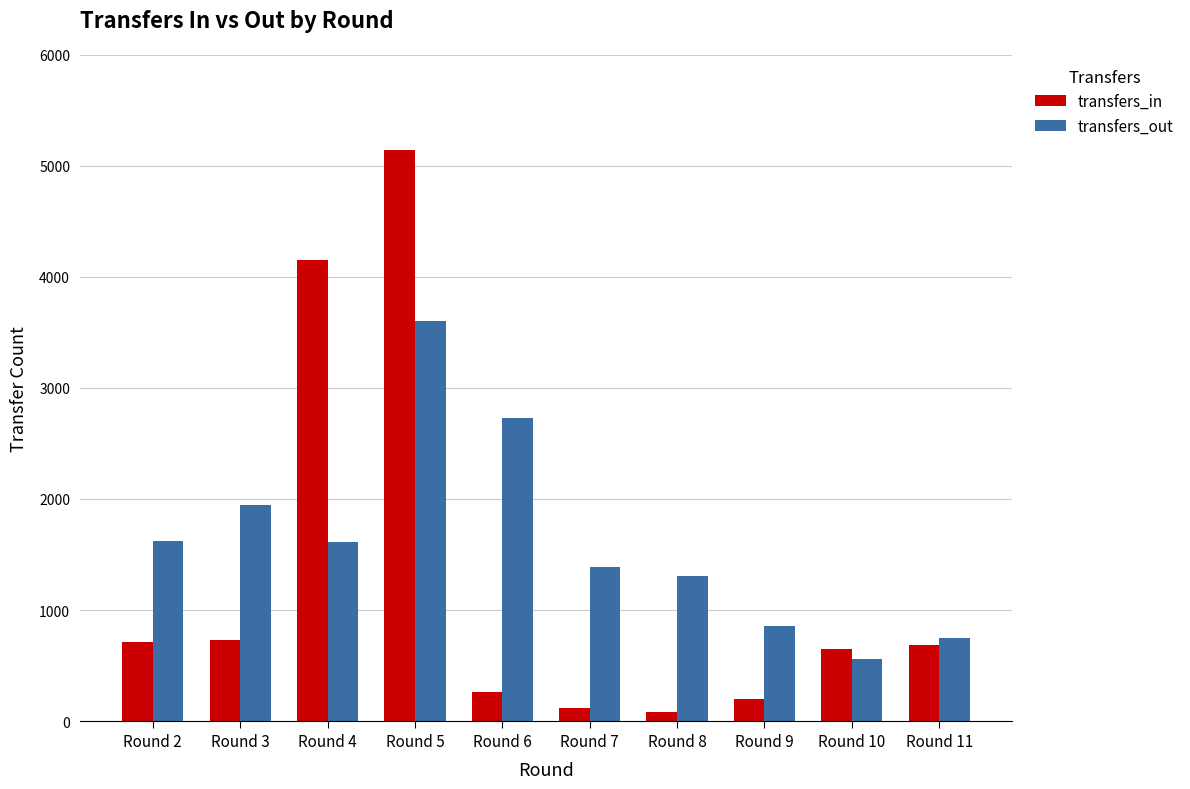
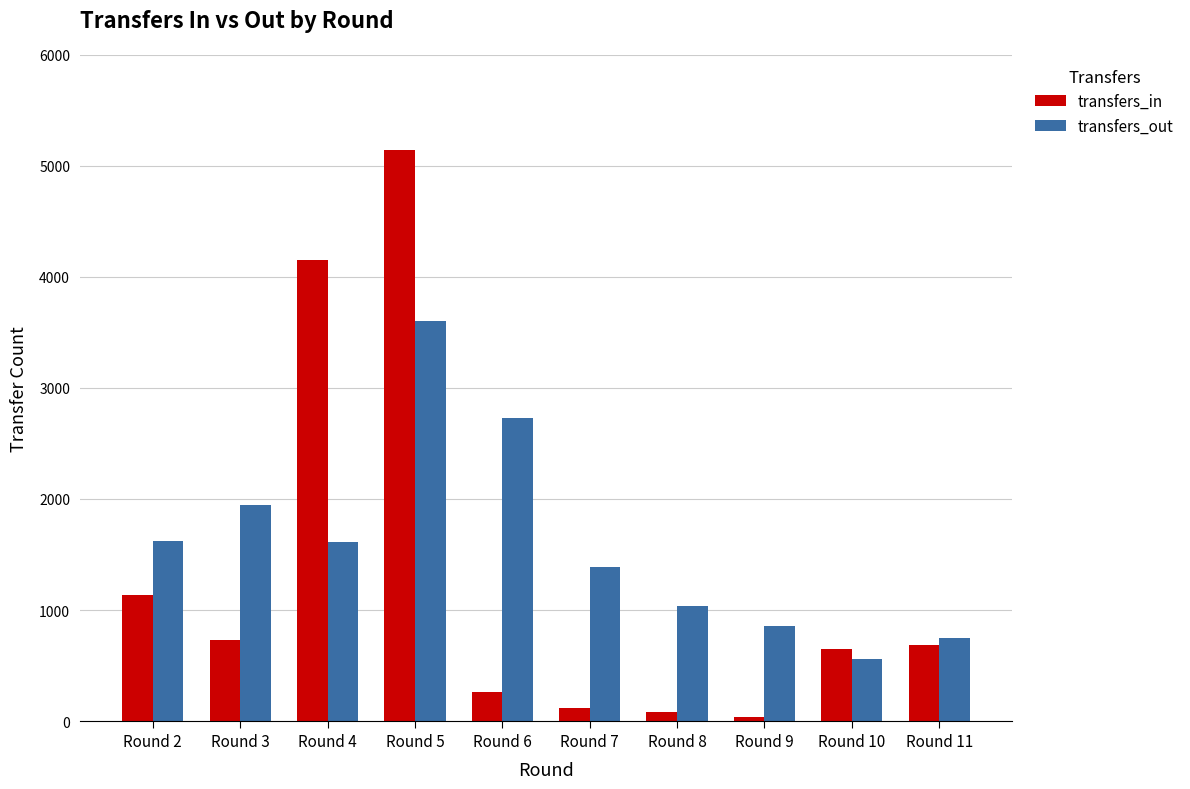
  {
    "transfers_in": {
-     "Round 2": 720,
+     "Round 2": 1140,
      "Round 3": 730,
      "Round 4": 4160,
      "Round 5": 5140,
      "Round 6": 260,
      "Round 7": 120,
      "Round 8": 80,
-     "Round 9": 200,
+     "Round 9": 30,
      "Round 10": 650,
      "Round 11": 680
    },
    "transfers_out": {
      "Round 2": 1620,
      "Round 3": 1940,
      "Round 4": 1620,
      "Round 5": 3600,
      "Round 6": 2730,
      "Round 7": 1390,
-     "Round 8": 1310,
+     "Round 8": 1030,
      "Round 9": 860,
      "Round 10": 560,
      "Round 11": 750
    }
  }
